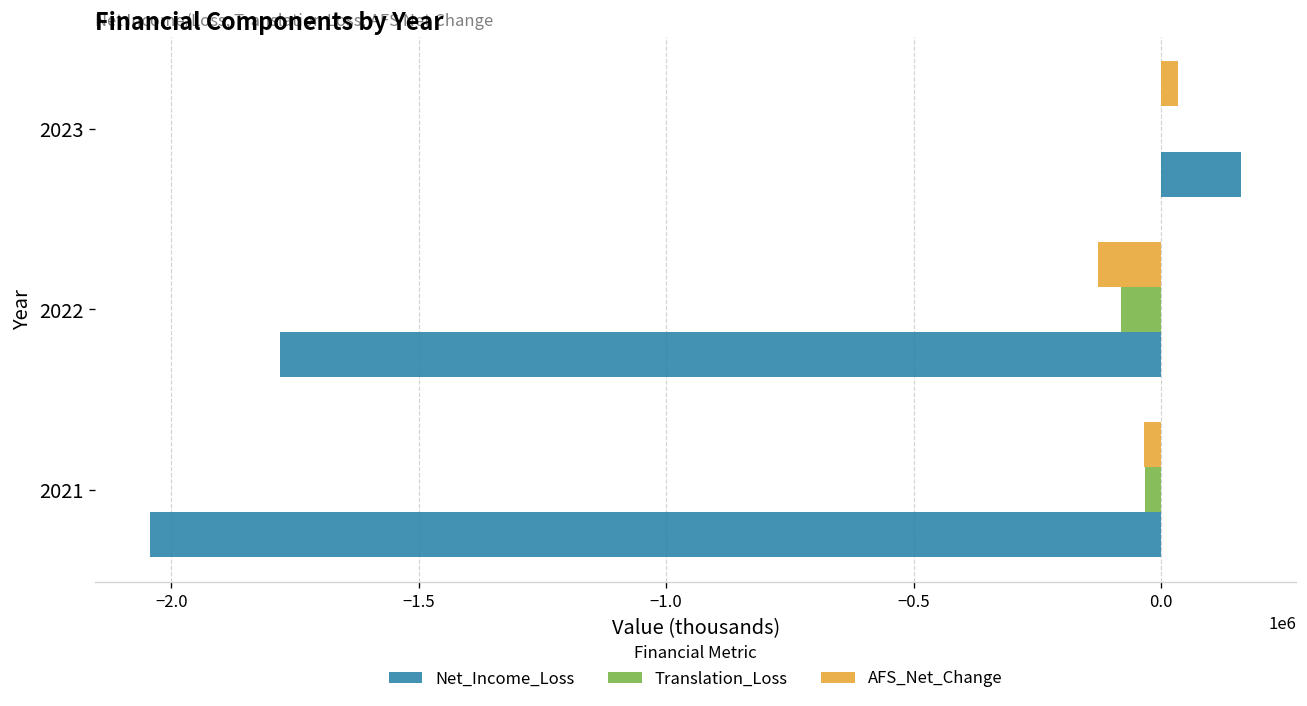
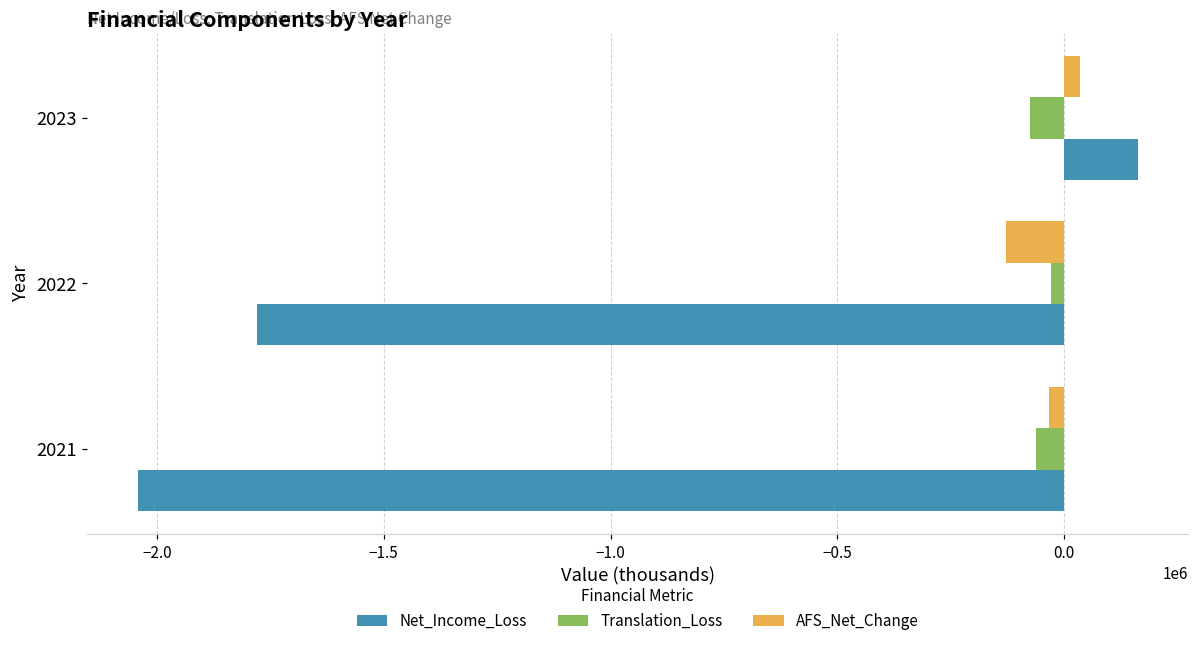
  {
    "Net_Income_Loss": {
      "2023": 160000,
      "2022": -1780000,
      "2021": -2040000
    },
    "Translation_Loss": {
-     "2023": 0,
-     "2022": -80000,
-     "2021": -30000
+     "2023": -70000,
+     "2022": -30000,
+     "2021": -60000
    },
    "AFS_Net_Change": {
      "2023": 30000,
      "2022": -130000,
      "2021": -30000
    }
  }
